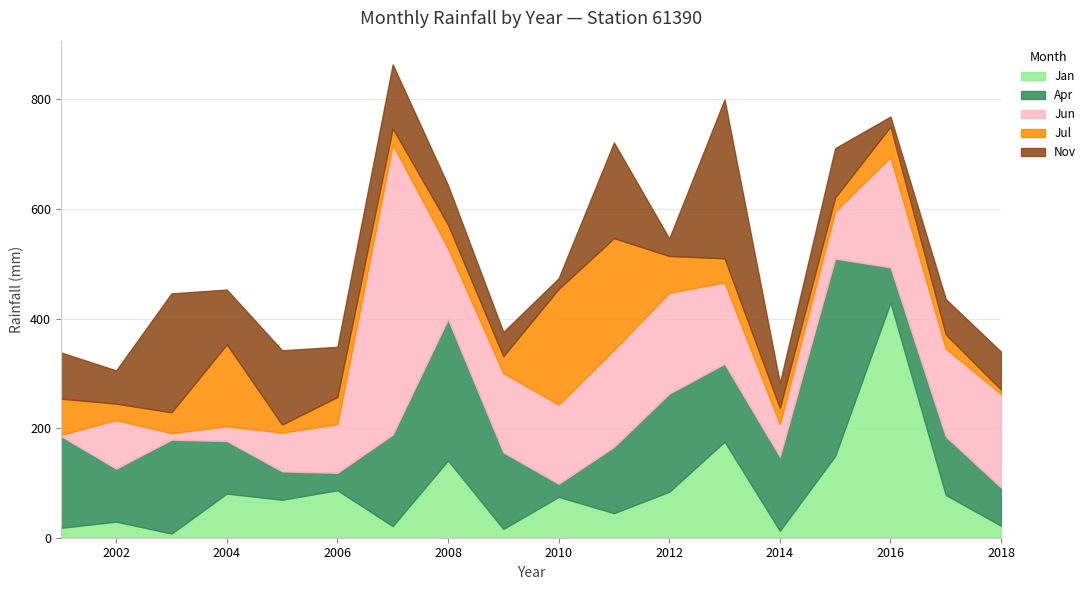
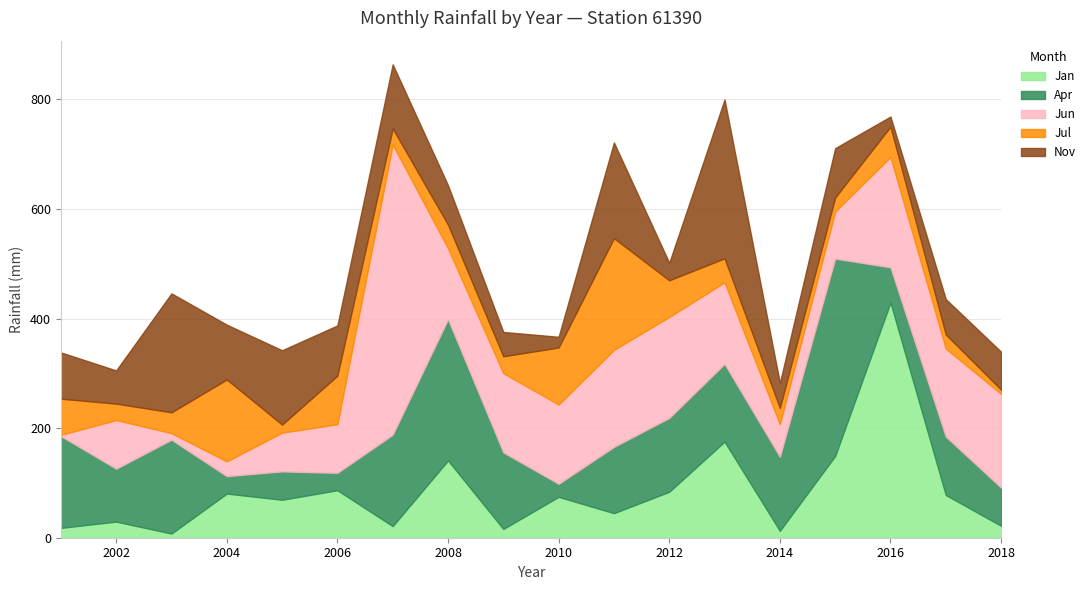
  {
    "Jan": {
      "2002": 30,
      "2004": 80,
      "2006": 90,
      "2008": 140,
      "2010": 70,
      "2012": 80,
      "2014": 10,
      "2016": 430,
      "2018": 20
    },
    "Apr": {
      "2002": 100,
-     "2004": 100,
+     "2004": 30,
      "2006": 30,
      "2008": 260,
      "2010": 20,
-     "2012": 180,
+     "2012": 130,
      "2014": 140,
      "2016": 60,
      "2018": 70
    },
    "Jun": {
      "2002": 90,
      "2004": 30,
      "2006": 90,
      "2008": 130,
      "2010": 140,
      "2012": 180,
      "2014": 60,
      "2016": 200,
      "2018": 170
    },
    "Jul": {
      "2002": 30,
      "2004": 150,
-     "2006": 50,
+     "2006": 90,
      "2008": 40,
-     "2010": 210,
+     "2010": 100,
      "2012": 70,
      "2014": 30,
      "2016": 60,
      "2018": 10
    },
    "Nov": {
      "2002": 60,
      "2004": 100,
      "2006": 90,
      "2008": 70,
      "2010": 20,
      "2012": 30,
      "2014": 50,
      "2016": 20,
      "2018": 70
    }
  }
